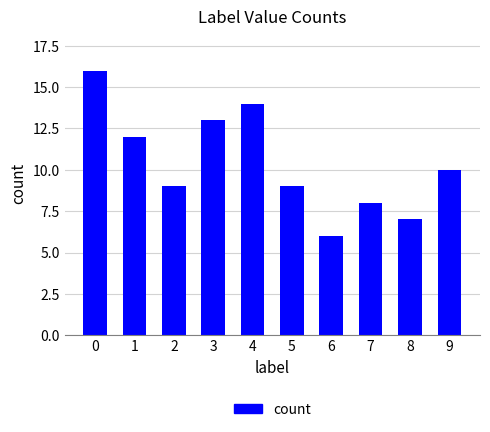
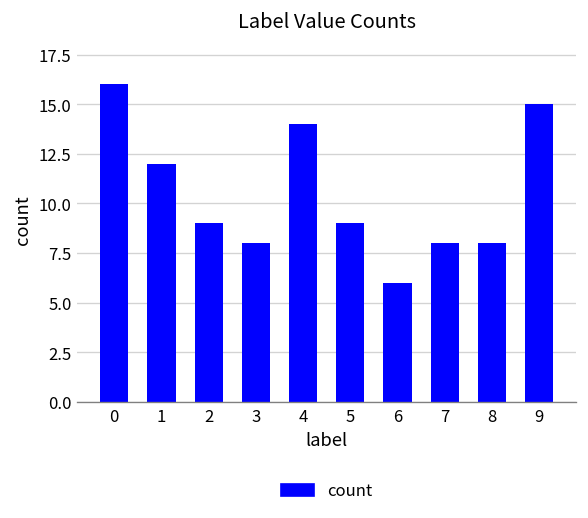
  {
    "0": 16,
    "1": 12,
    "2": 9,
-   "3": 13,
+   "3": 8,
    "4": 14,
    "5": 9,
    "6": 6,
    "7": 8,
-   "8": 7,
-   "9": 10
+   "8": 8,
+   "9": 15
  }
